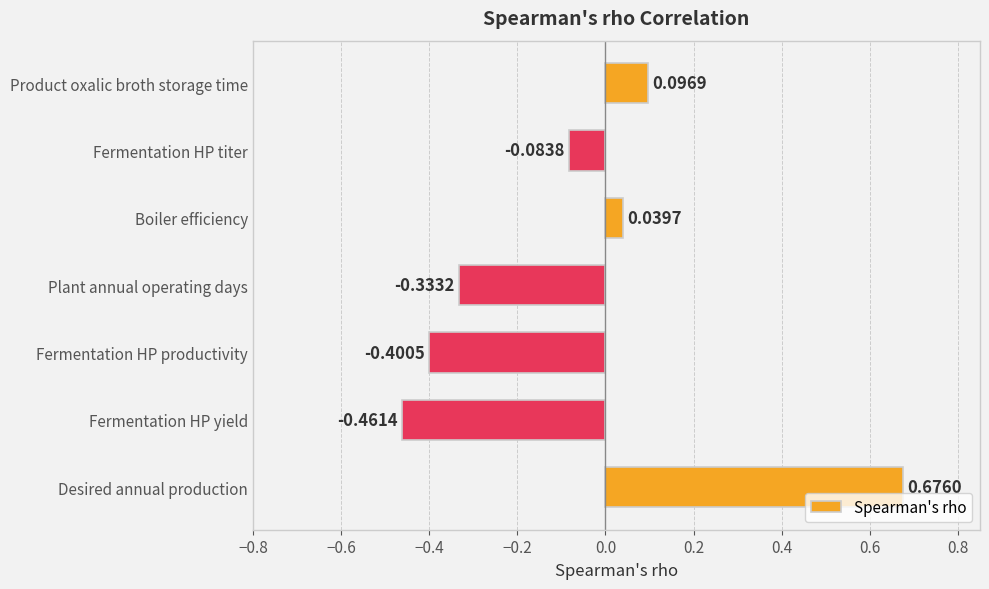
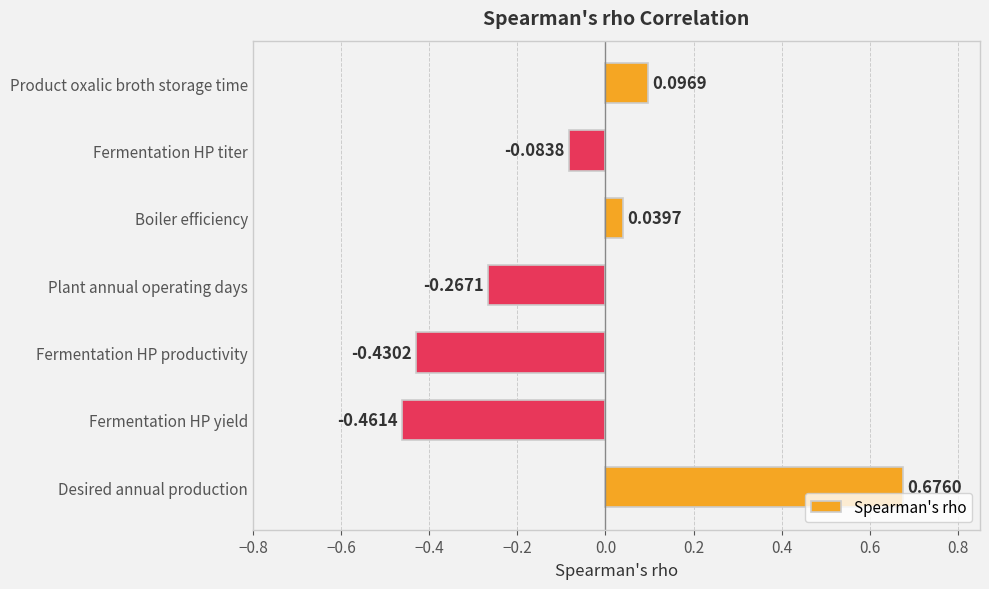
  {
    "Product oxalic broth storage time": 0.0969,
    "Fermentation HP titer": -0.0838,
    "Boiler efficiency": 0.0397,
-   "Plant annual operating days": -0.3332,
-   "Fermentation HP productivity": -0.4005,
+   "Plant annual operating days": -0.2671,
+   "Fermentation HP productivity": -0.4302,
    "Fermentation HP yield": -0.4614
  }
